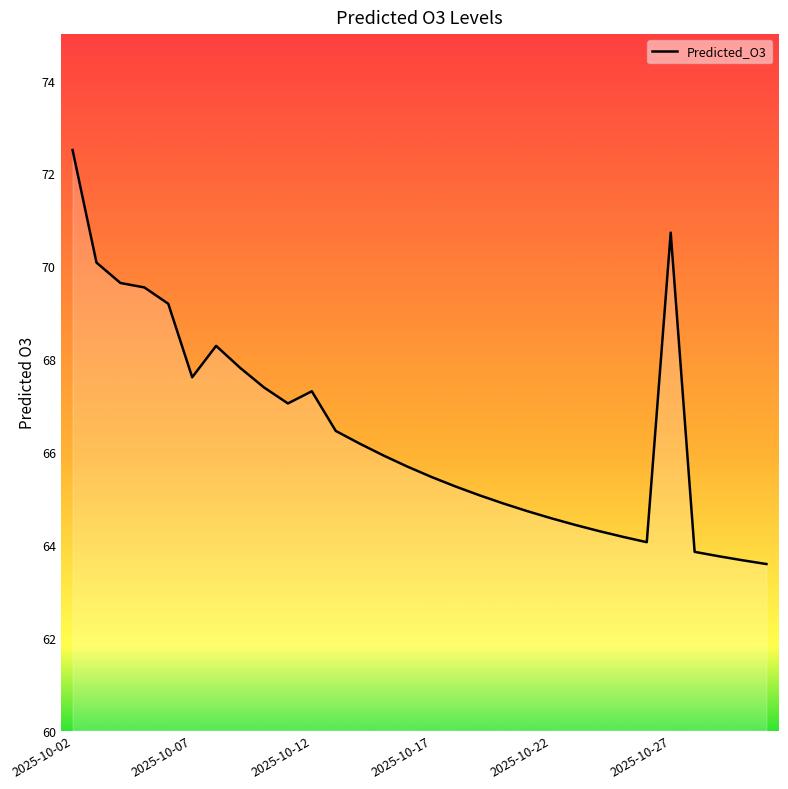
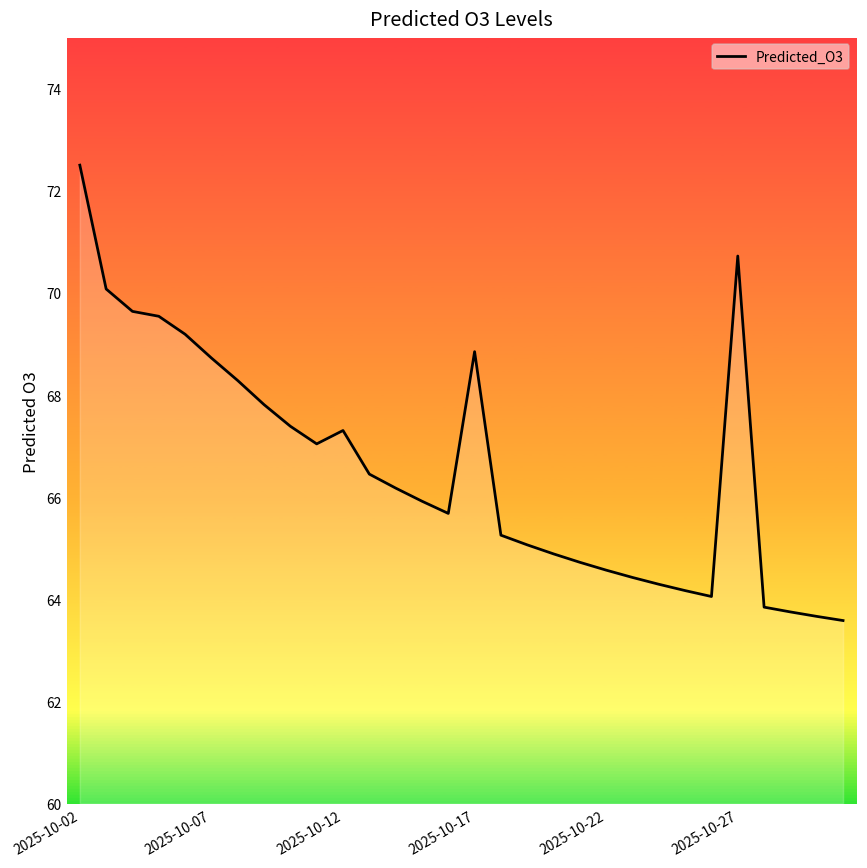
  {
    "2025-10-02": 72.5,
-   "2025-10-07": 67.6,
+   "2025-10-07": 68.7,
    "2025-10-12": 67.3,
-   "2025-10-17": 65.5,
+   "2025-10-17": 68.9,
    "2025-10-22": 64.6,
    "2025-10-27": 70.7
  }
